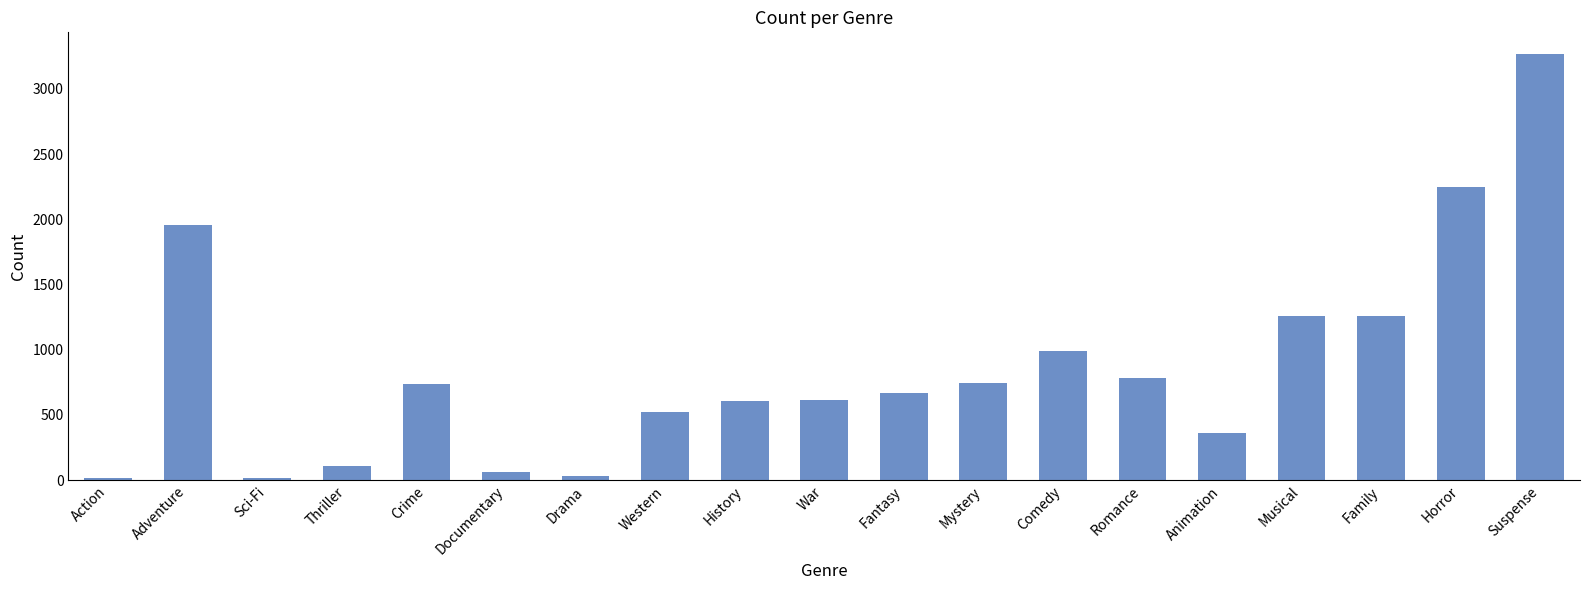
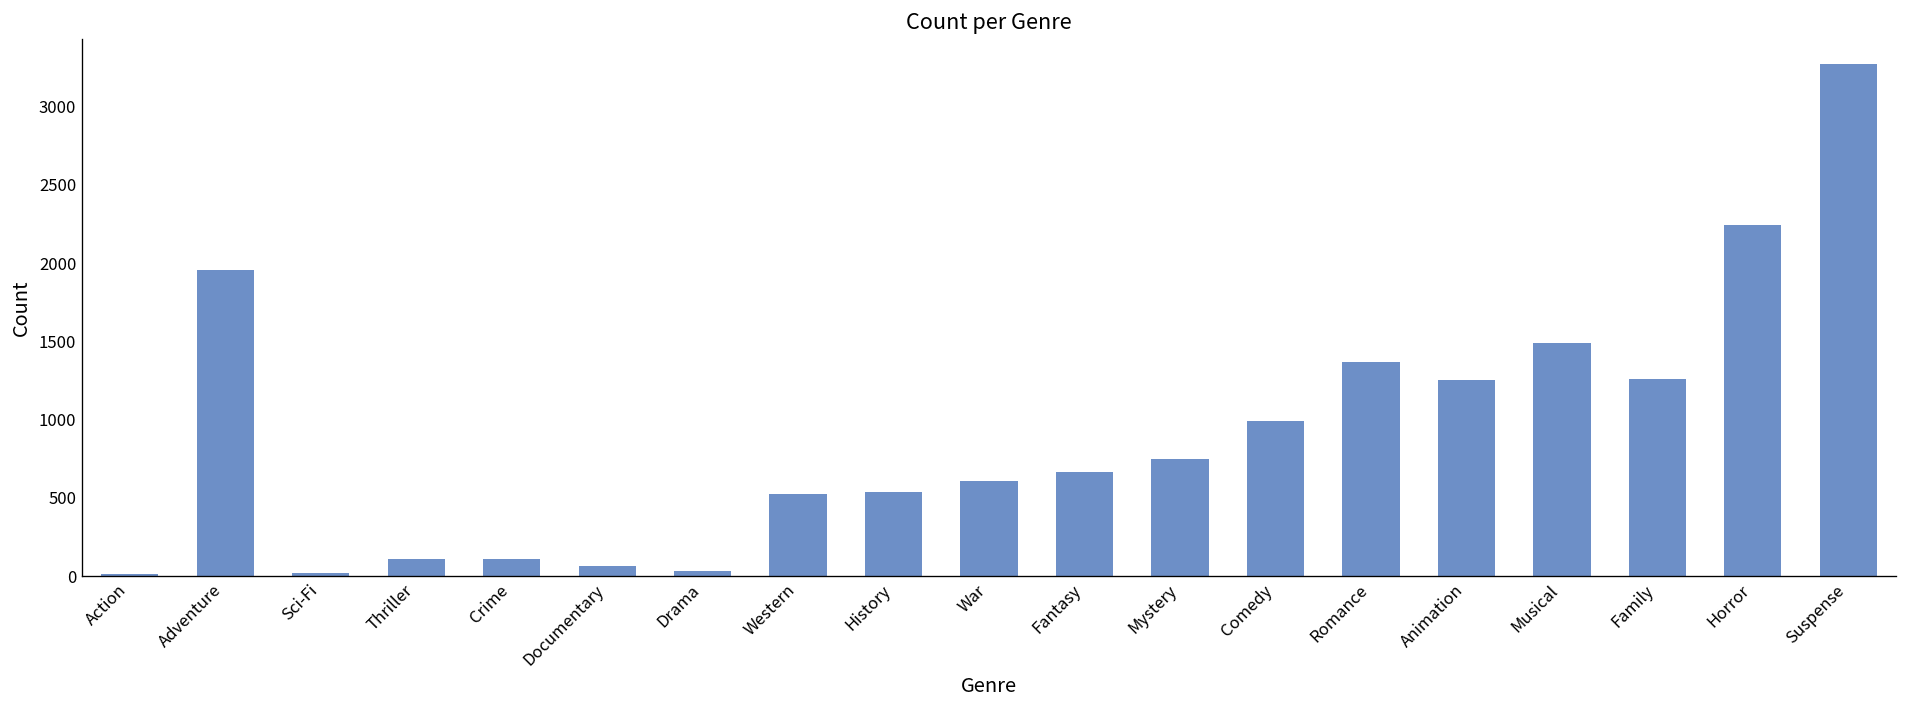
  {
    "Adventure": 1960,
    "Thriller": 110,
-   "Crime": 740,
+   "Crime": 110,
    "Documentary": 60,
    "Drama": 30,
    "Western": 530,
-   "History": 610,
+   "History": 540,
    "War": 610,
    "Fantasy": 670,
    "Mystery": 750,
    "Comedy": 990,
-   "Romance": 780,
-   "Animation": 370,
-   "Musical": 1260,
+   "Romance": 1370,
+   "Animation": 1260,
+   "Musical": 1490,
    "Family": 1260,
    "Horror": 2250,
    "Suspense": 3270
  }
